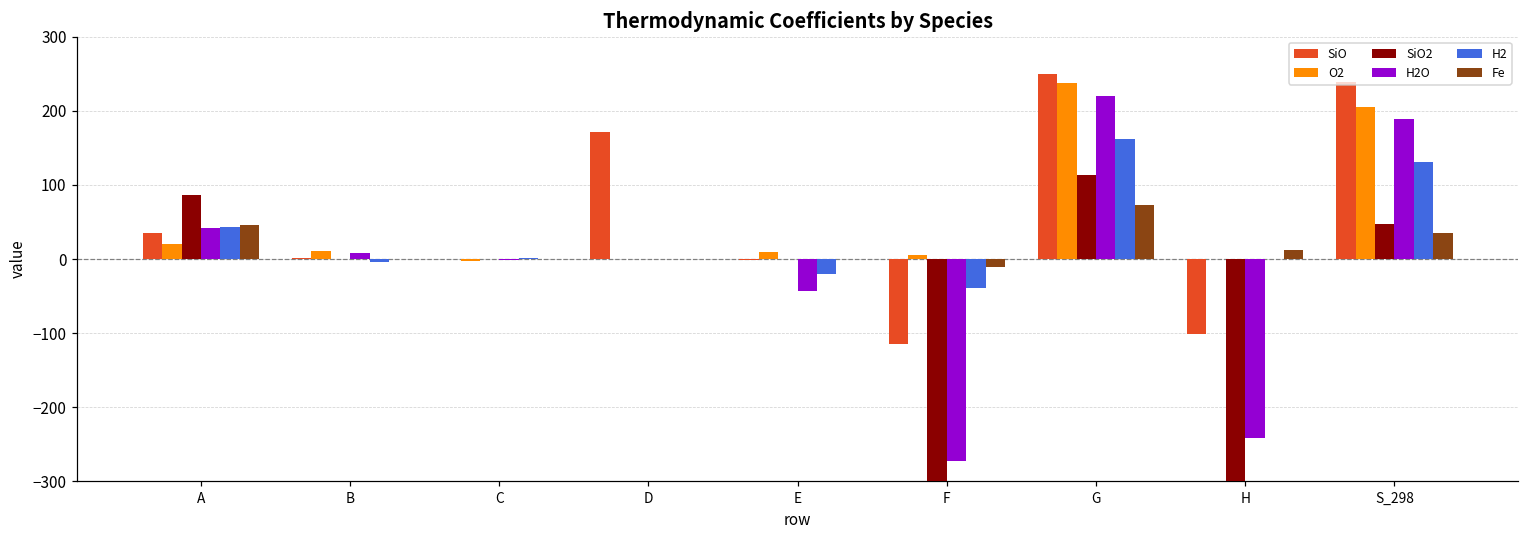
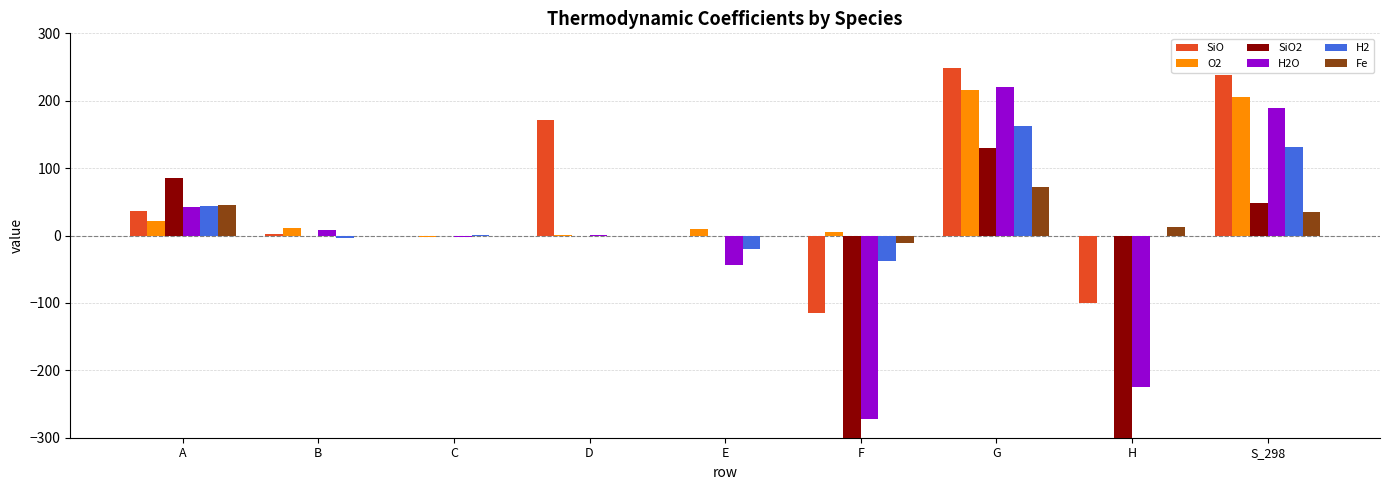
  {
    "SiO": {
      "A": 40,
      "D": 170,
      "F": -110,
      "G": 250,
      "H": -100,
      "S_298": 240
    },
    "O2": {
      "A": 20,
      "B": 10,
      "E": 10,
      "F": 10,
-     "G": 240,
+     "G": 220,
      "H": 0,
      "S_298": 210
    },
    "SiO2": {
      "A": 90,
-     "G": 110,
+     "G": 130,
      "S_298": 50
    },
    "H2O": {
      "A": 40,
      "B": 10,
      "E": -40,
      "F": -270,
      "G": 220,
-     "H": -240,
+     "H": -230,
      "S_298": 190
    },
    "H2": {
      "A": 40,
      "B": 0,
      "E": -20,
      "F": -40,
      "G": 160,
      "H": 0,
      "S_298": 130
    },
    "Fe": {
      "A": 50,
      "F": -10,
      "G": 70,
      "H": 10,
      "S_298": 30
    }
  }
